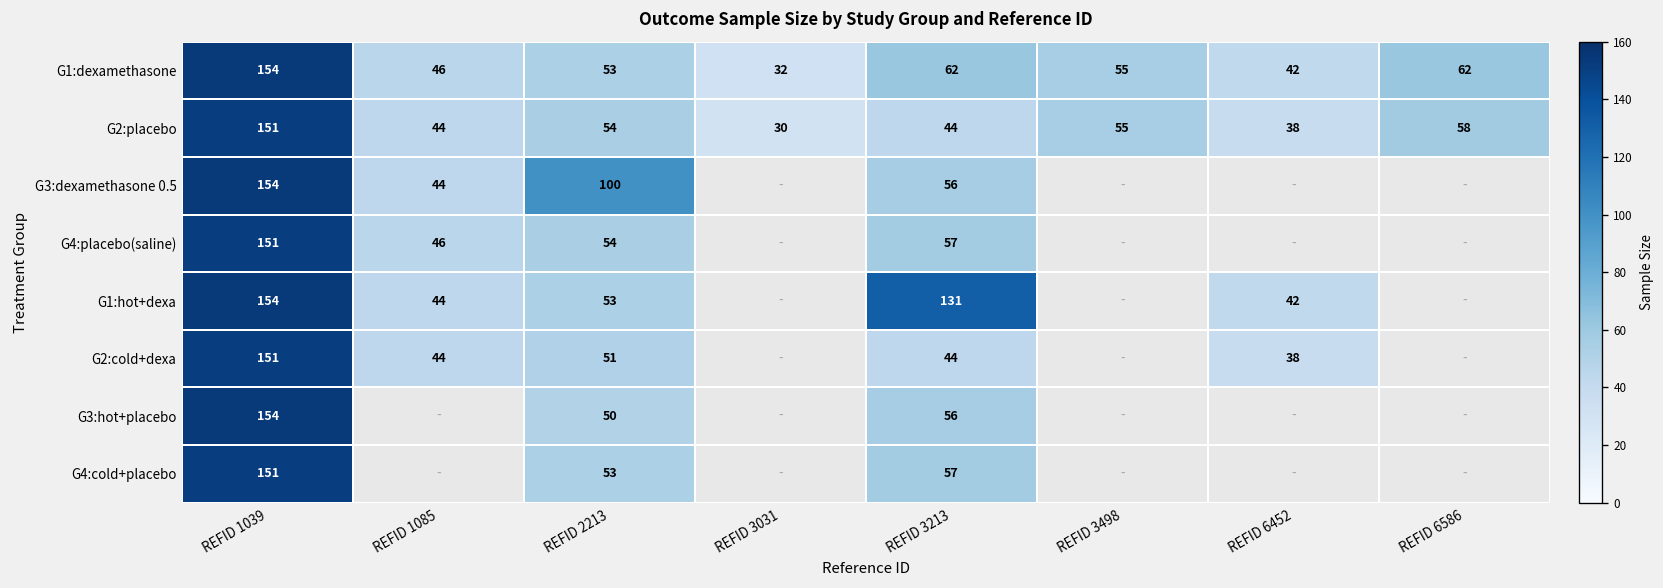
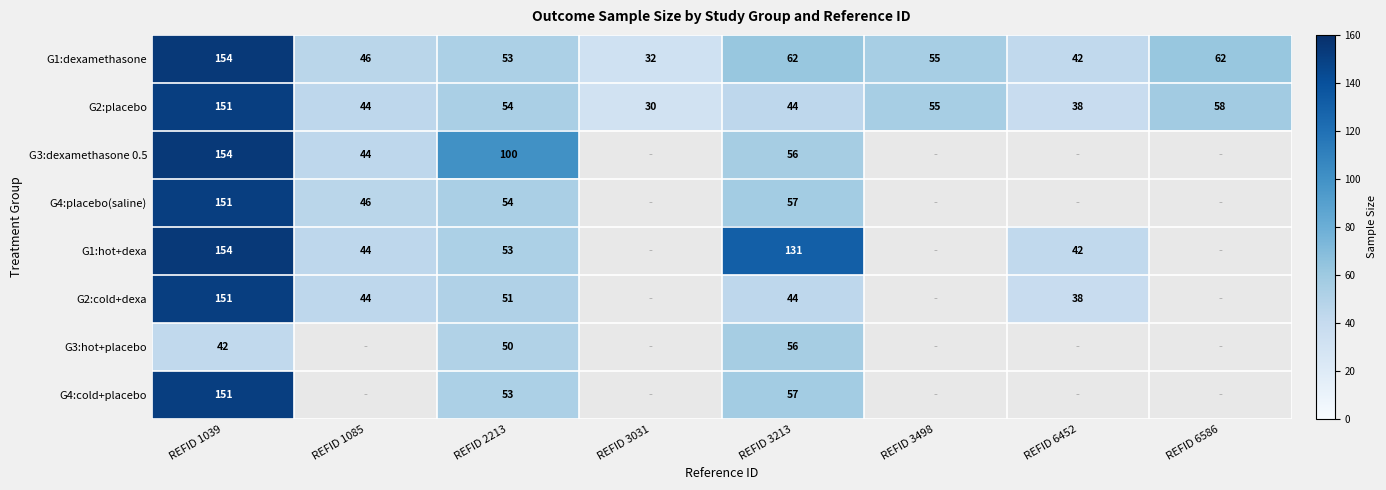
  {
    "G1:dexamethasone": {
      "REFID 1039": 154,
      "REFID 1085": 46,
      "REFID 2213": 53,
      "REFID 3031": 32,
      "REFID 3213": 62,
      "REFID 3498": 55,
      "REFID 6452": 42,
      "REFID 6586": 62
    },
    "G2:placebo": {
      "REFID 1039": 151,
      "REFID 1085": 44,
      "REFID 2213": 54,
      "REFID 3031": 30,
      "REFID 3213": 44,
      "REFID 3498": 55,
      "REFID 6452": 38,
      "REFID 6586": 58
    },
    "G3:dexamethasone 0.5": {
      "REFID 1039": 154,
      "REFID 1085": 44,
      "REFID 2213": 100,
      "REFID 3213": 56
    },
    "G4:placebo(saline)": {
      "REFID 1039": 151,
      "REFID 1085": 46,
      "REFID 2213": 54,
      "REFID 3213": 57
    },
    "G1:hot+dexa": {
      "REFID 1039": 154,
      "REFID 1085": 44,
      "REFID 2213": 53,
      "REFID 3213": 131,
      "REFID 6452": 42
    },
    "G2:cold+dexa": {
      "REFID 1039": 151,
      "REFID 1085": 44,
      "REFID 2213": 51,
      "REFID 3213": 44,
      "REFID 6452": 38
    },
    "G3:hot+placebo": {
-     "REFID 1039": 154,
+     "REFID 1039": 42,
      "REFID 2213": 50,
      "REFID 3213": 56
    },
    "G4:cold+placebo": {
      "REFID 1039": 151,
      "REFID 2213": 53,
      "REFID 3213": 57
    }
  }
